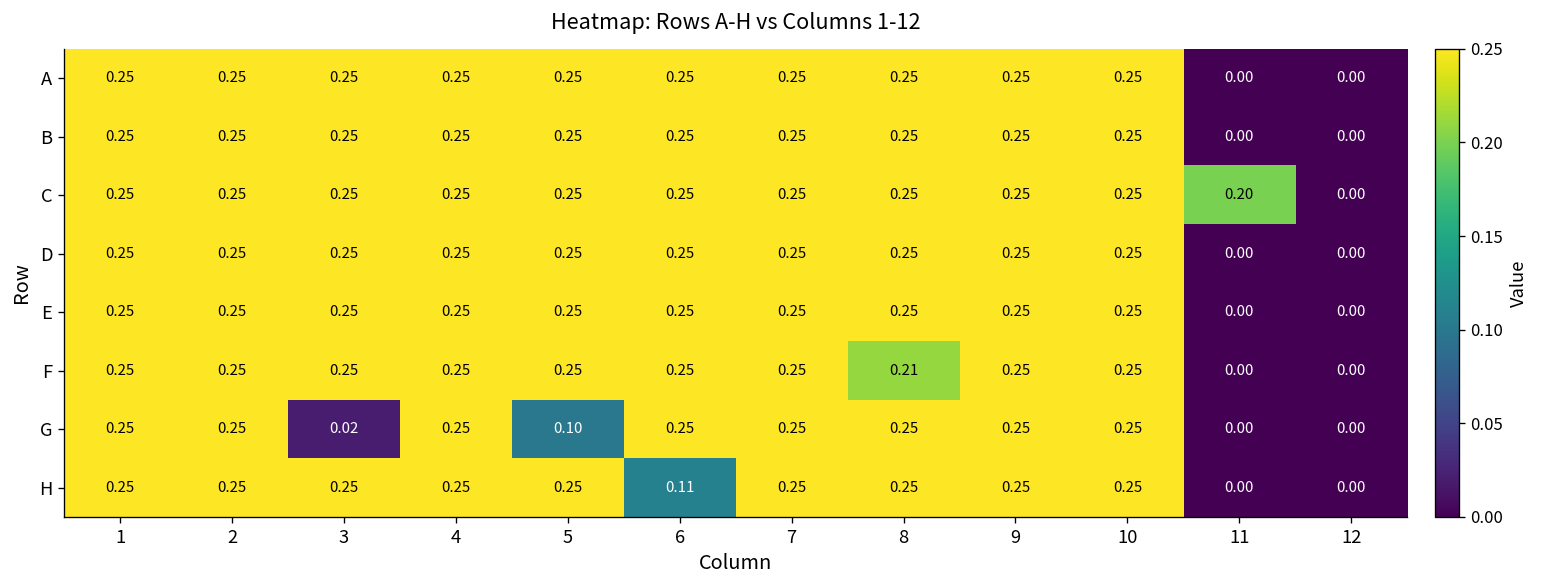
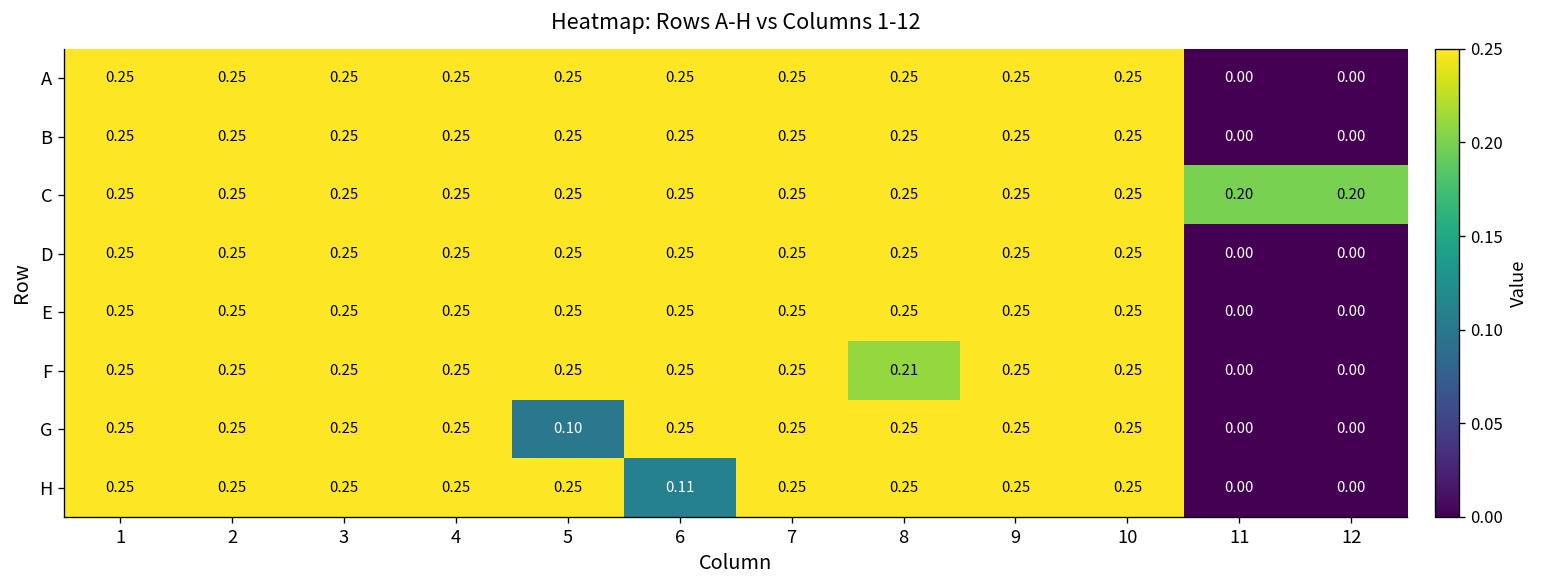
  {
    "A": {
      "1": 0.25,
      "2": 0.25,
      "3": 0.25,
      "4": 0.25,
      "5": 0.25,
      "6": 0.25,
      "7": 0.25,
      "8": 0.25,
      "9": 0.25,
      "10": 0.25,
      "11": 0.00,
      "12": 0.00
    },
    "B": {
      "1": 0.25,
      "2": 0.25,
      "3": 0.25,
      "4": 0.25,
      "5": 0.25,
      "6": 0.25,
      "7": 0.25,
      "8": 0.25,
      "9": 0.25,
      "10": 0.25,
      "11": 0.00,
      "12": 0.00
    },
    "C": {
      "1": 0.25,
      "2": 0.25,
      "3": 0.25,
      "4": 0.25,
      "5": 0.25,
      "6": 0.25,
      "7": 0.25,
      "8": 0.25,
      "9": 0.25,
      "10": 0.25,
      "11": 0.20,
-     "12": 0.00
+     "12": 0.20
    },
    "D": {
      "1": 0.25,
      "2": 0.25,
      "3": 0.25,
      "4": 0.25,
      "5": 0.25,
      "6": 0.25,
      "7": 0.25,
      "8": 0.25,
      "9": 0.25,
      "10": 0.25,
      "11": 0.00,
      "12": 0.00
    },
    "E": {
      "1": 0.25,
      "2": 0.25,
      "3": 0.25,
      "4": 0.25,
      "5": 0.25,
      "6": 0.25,
      "7": 0.25,
      "8": 0.25,
      "9": 0.25,
      "10": 0.25,
      "11": 0.00,
      "12": 0.00
    },
    "F": {
      "1": 0.25,
      "2": 0.25,
      "3": 0.25,
      "4": 0.25,
      "5": 0.25,
      "6": 0.25,
      "7": 0.25,
      "8": 0.21,
      "9": 0.25,
      "10": 0.25,
      "11": 0.00,
      "12": 0.00
    },
    "G": {
      "1": 0.25,
      "2": 0.25,
-     "3": 0.02,
+     "3": 0.25,
      "4": 0.25,
      "5": 0.10,
      "6": 0.25,
      "7": 0.25,
      "8": 0.25,
      "9": 0.25,
      "10": 0.25,
      "11": 0.00,
      "12": 0.00
    },
    "H": {
      "1": 0.25,
      "2": 0.25,
      "3": 0.25,
      "4": 0.25,
      "5": 0.25,
      "6": 0.11,
      "7": 0.25,
      "8": 0.25,
      "9": 0.25,
      "10": 0.25,
      "11": 0.00,
      "12": 0.00
    }
  }
